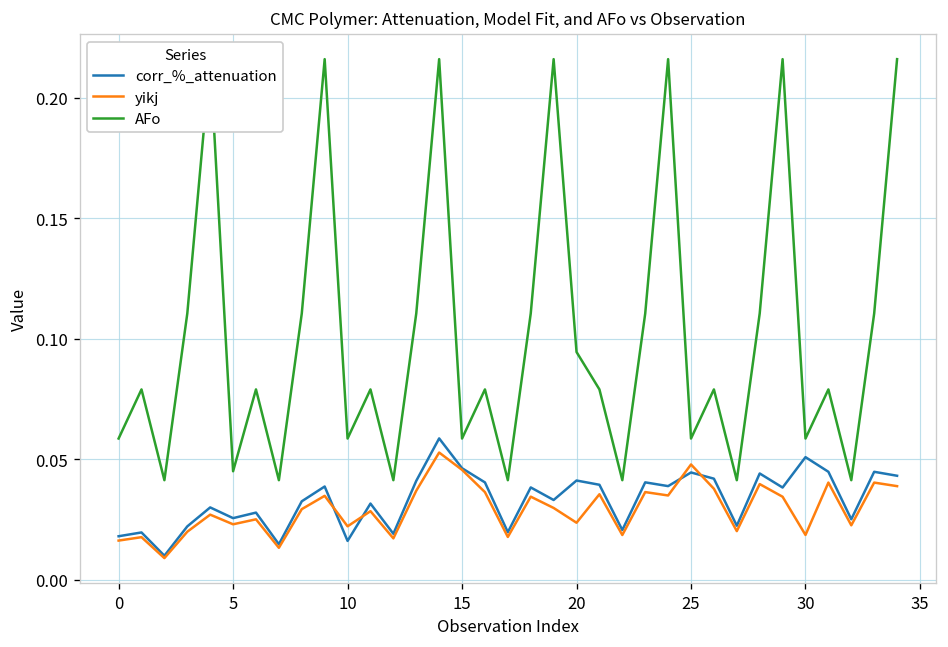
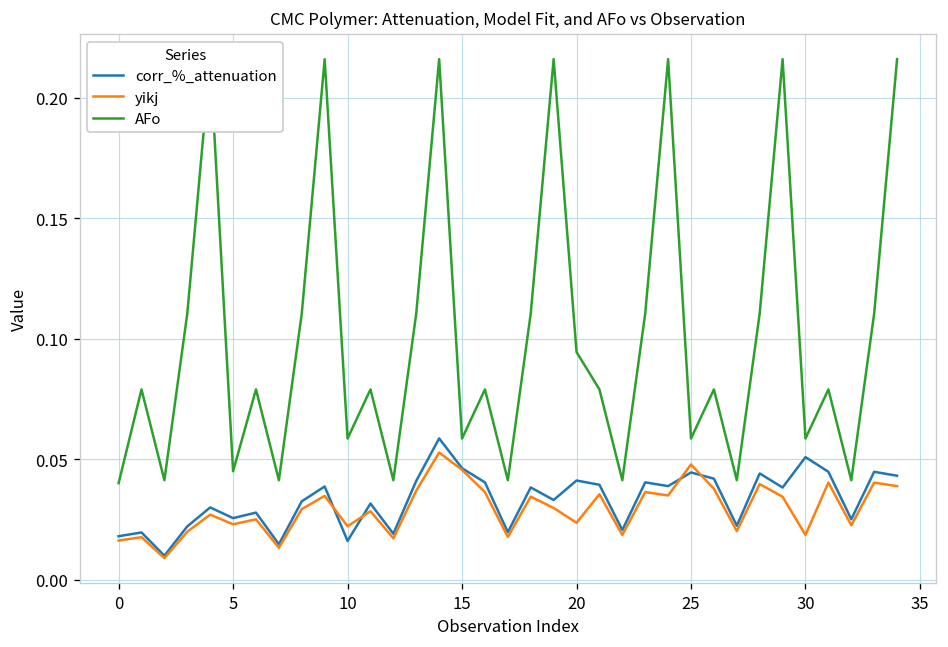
  {
    "corr_%_attenuation": {
      "0": 0.018,
      "5": 0.026,
      "10": 0.016,
      "20": 0.041,
      "25": 0.044,
      "30": 0.051
    },
    "yikj": {
      "0": 0.016,
      "5": 0.023,
      "10": 0.022,
      "20": 0.024,
      "25": 0.048,
      "30": 0.019
    },
    "AFo": {
-     "0": 0.059,
+     "0": 0.040,
      "5": 0.045,
      "10": 0.059,
      "15": 0.059,
      "20": 0.094,
      "25": 0.059,
      "30": 0.059
    }
  }
